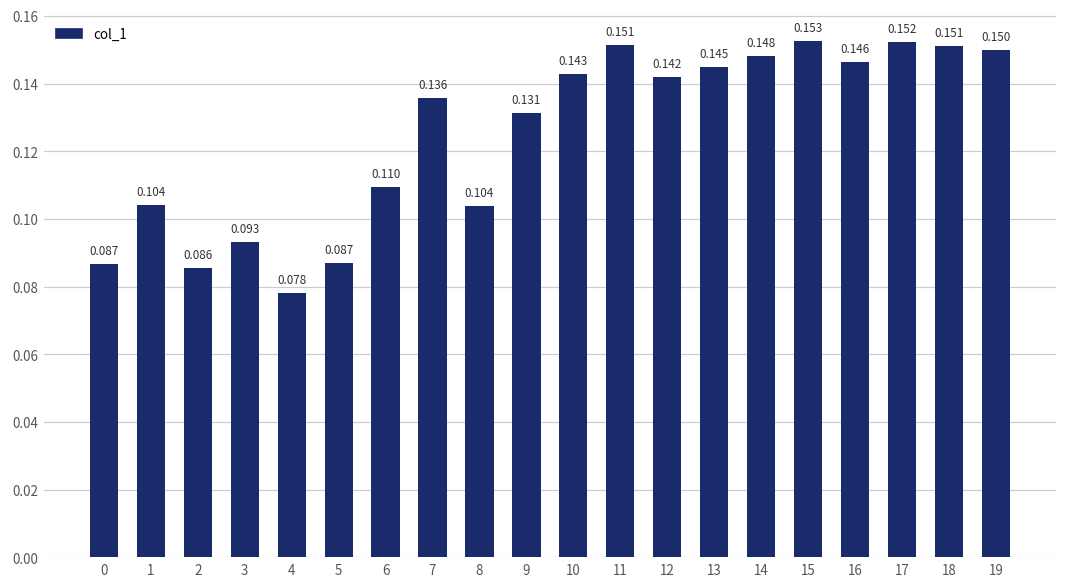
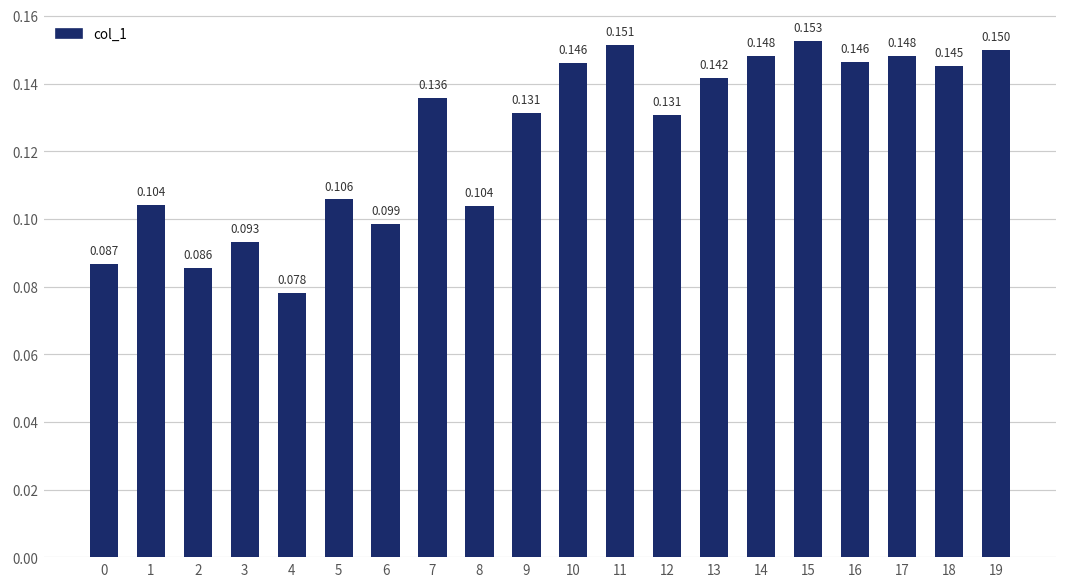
  {
    "0": 0.087,
    "1": 0.104,
    "2": 0.086,
    "3": 0.093,
    "4": 0.078,
-   "5": 0.087,
-   "6": 0.110,
+   "5": 0.106,
+   "6": 0.099,
    "7": 0.136,
    "8": 0.104,
    "9": 0.131,
-   "10": 0.143,
+   "10": 0.146,
    "11": 0.151,
-   "12": 0.142,
-   "13": 0.145,
+   "12": 0.131,
+   "13": 0.142,
    "14": 0.148,
    "15": 0.153,
    "16": 0.146,
-   "17": 0.152,
-   "18": 0.151,
+   "17": 0.148,
+   "18": 0.145,
    "19": 0.150
  }
